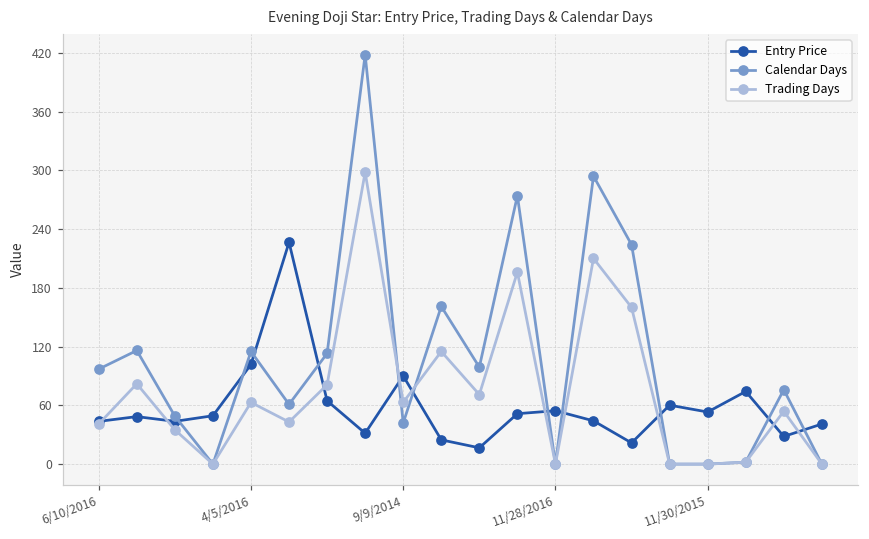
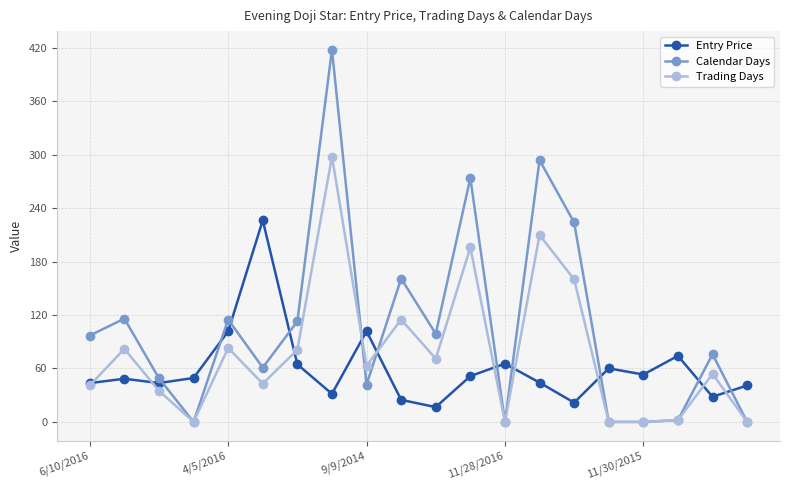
  {
    "Entry Price": {
      "4/5/2016": 100,
-     "9/9/2014": 90,
-     "11/28/2016": 50
+     "9/9/2014": 100,
+     "11/28/2016": 70
    },
    "Calendar Days": {
      "6/10/2016": 100,
      "4/5/2016": 120,
      "9/9/2014": 40
    },
    "Trading Days": {
-     "4/5/2016": 60,
+     "4/5/2016": 80,
      "9/9/2014": 60
    }
  }
